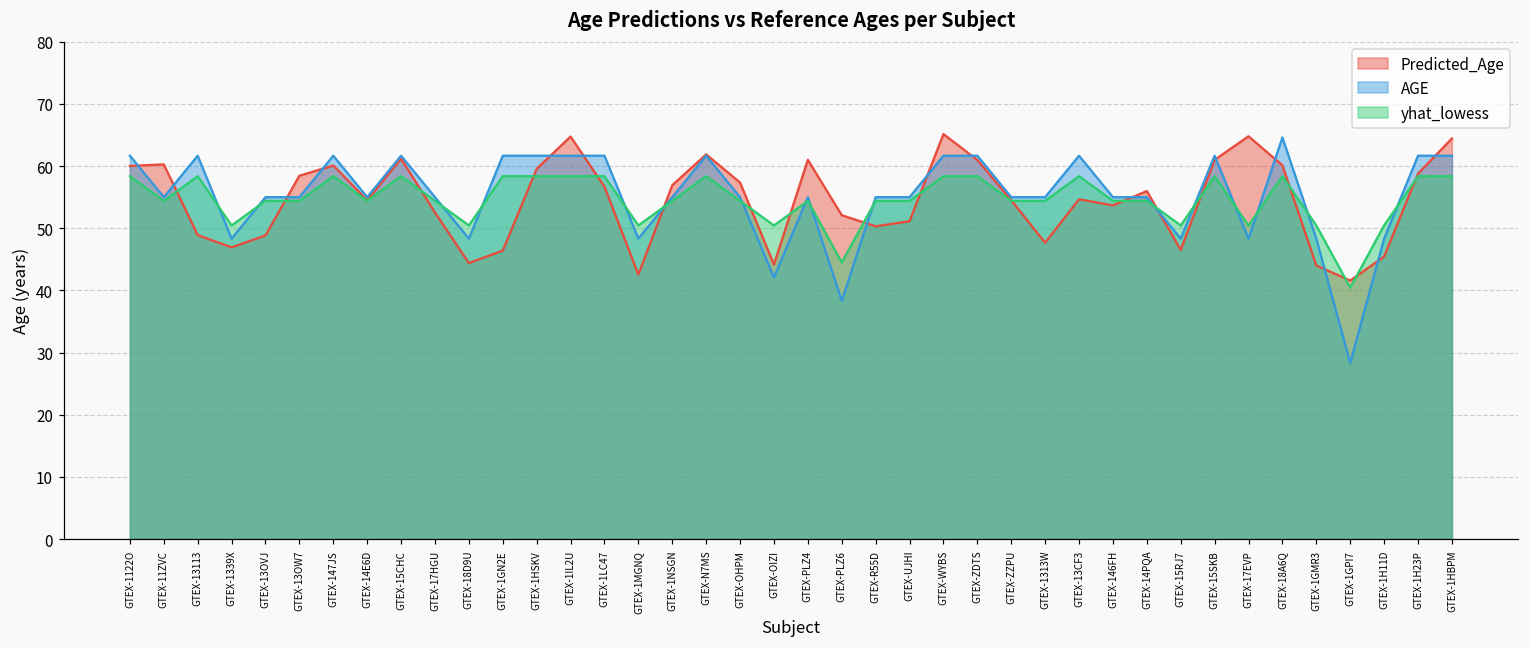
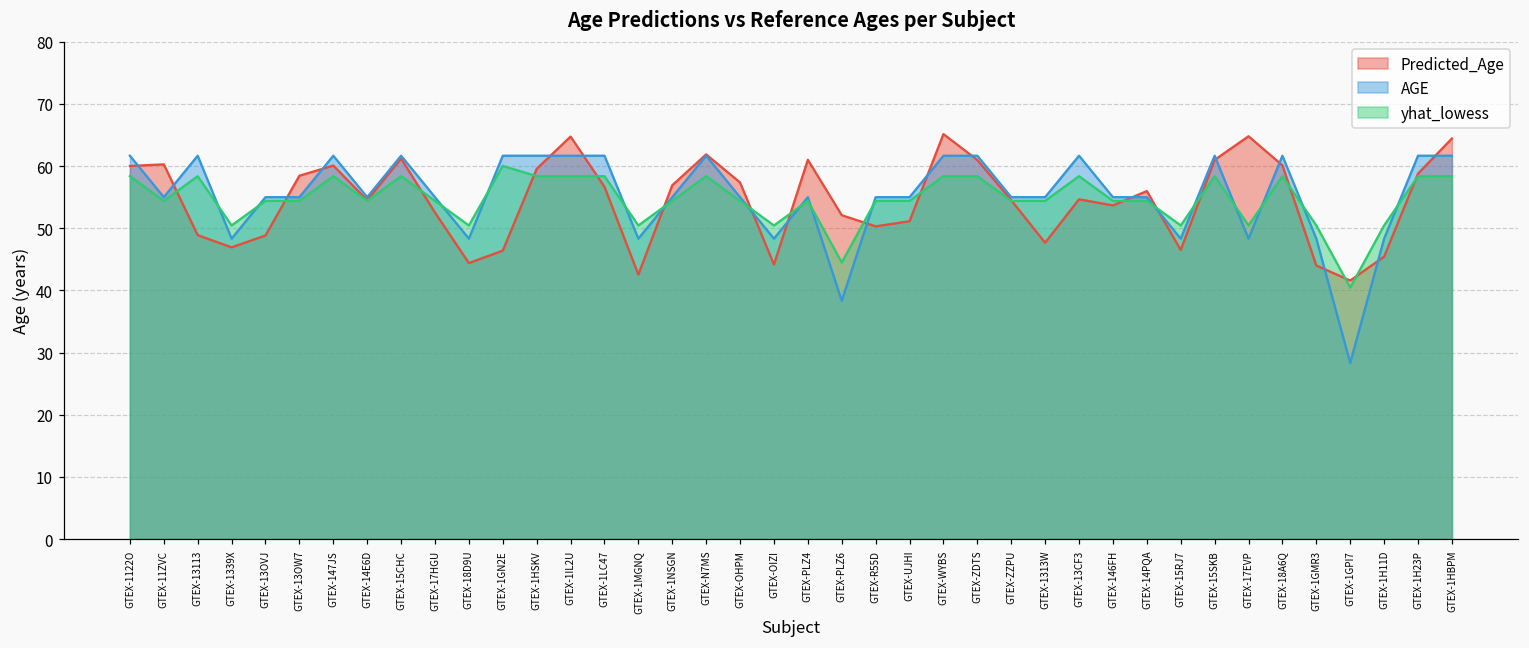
  {
    "Predicted_Age": {
      "GTEX-1122O": 60,
      "GTEX-11ZVC": 60,
      "GTEX-13113": 49,
      "GTEX-1339X": 47,
      "GTEX-13OVJ": 49,
      "GTEX-13OW7": 58,
      "GTEX-147JS": 60,
      "GTEX-15CHC": 61,
      "GTEX-17HGU": 53,
      "GTEX-18D9U": 44,
      "GTEX-1GN2E": 46,
      "GTEX-1HSKV": 60,
      "GTEX-1IL2U": 65,
      "GTEX-1LC47": 57,
      "GTEX-1MGNQ": 43,
      "GTEX-1NSGN": 57,
      "GTEX-OHPM": 57,
      "GTEX-OIZI": 44,
      "GTEX-PLZ4": 61,
      "GTEX-PLZ6": 52,
      "GTEX-R55D": 50,
      "GTEX-UJHI": 51,
      "GTEX-WYBS": 65,
      "GTEX-ZDTS": 61,
      "GTEX-1313W": 48,
      "GTEX-13CF3": 55,
      "GTEX-146FH": 54,
      "GTEX-14PQA": 56,
      "GTEX-15RJ7": 47,
      "GTEX-15SKB": 61,
      "GTEX-17EVP": 65,
      "GTEX-18A6Q": 60,
      "GTEX-1GMR3": 44,
      "GTEX-1GPI7": 42,
      "GTEX-1H11D": 45,
      "GTEX-1HBPM": 64
    },
    "AGE": {
      "GTEX-1122O": 62,
      "GTEX-11ZVC": 55,
      "GTEX-13113": 62,
      "GTEX-1339X": 48,
      "GTEX-13OVJ": 55,
      "GTEX-13OW7": 55,
      "GTEX-147JS": 62,
      "GTEX-14E6D": 55,
      "GTEX-15CHC": 62,
      "GTEX-17HGU": 55,
      "GTEX-18D9U": 48,
      "GTEX-1GN2E": 62,
      "GTEX-1HSKV": 62,
      "GTEX-1IL2U": 62,
      "GTEX-1LC47": 62,
      "GTEX-1MGNQ": 48,
      "GTEX-1NSGN": 55,
      "GTEX-OHPM": 55,
-     "GTEX-OIZI": 42,
+     "GTEX-OIZI": 48,
      "GTEX-PLZ4": 55,
      "GTEX-PLZ6": 38,
      "GTEX-R55D": 55,
      "GTEX-UJHI": 55,
      "GTEX-WYBS": 62,
      "GTEX-ZDTS": 62,
      "GTEX-ZZPU": 55,
      "GTEX-1313W": 55,
      "GTEX-13CF3": 62,
      "GTEX-146FH": 55,
      "GTEX-14PQA": 55,
      "GTEX-15RJ7": 48,
      "GTEX-15SKB": 62,
      "GTEX-17EVP": 48,
-     "GTEX-18A6Q": 65,
+     "GTEX-18A6Q": 62,
      "GTEX-1GMR3": 48,
      "GTEX-1GPI7": 28,
      "GTEX-1H11D": 48,
      "GTEX-1H23P": 62,
      "GTEX-1HBPM": 62
    },
    "yhat_lowess": {
      "GTEX-1122O": 58,
      "GTEX-11ZVC": 54,
      "GTEX-13113": 58,
      "GTEX-1339X": 50,
      "GTEX-13OVJ": 54,
      "GTEX-13OW7": 54,
      "GTEX-147JS": 58,
      "GTEX-15CHC": 58,
      "GTEX-17HGU": 54,
      "GTEX-18D9U": 50,
-     "GTEX-1GN2E": 58,
+     "GTEX-1GN2E": 60,
      "GTEX-1HSKV": 58,
      "GTEX-1IL2U": 58,
      "GTEX-1LC47": 58,
      "GTEX-1MGNQ": 50,
      "GTEX-1NSGN": 54,
      "GTEX-N7MS": 58,
      "GTEX-OHPM": 54,
      "GTEX-OIZI": 50,
      "GTEX-PLZ4": 54,
      "GTEX-PLZ6": 45,
      "GTEX-R55D": 54,
      "GTEX-UJHI": 54,
      "GTEX-WYBS": 58,
      "GTEX-ZDTS": 58,
      "GTEX-1313W": 54,
      "GTEX-13CF3": 58,
      "GTEX-146FH": 54,
      "GTEX-14PQA": 54,
      "GTEX-15RJ7": 50,
      "GTEX-15SKB": 58,
      "GTEX-17EVP": 50,
      "GTEX-18A6Q": 58,
      "GTEX-1GMR3": 50,
      "GTEX-1GPI7": 40,
      "GTEX-1H11D": 50,
      "GTEX-1HBPM": 58
    }
  }
